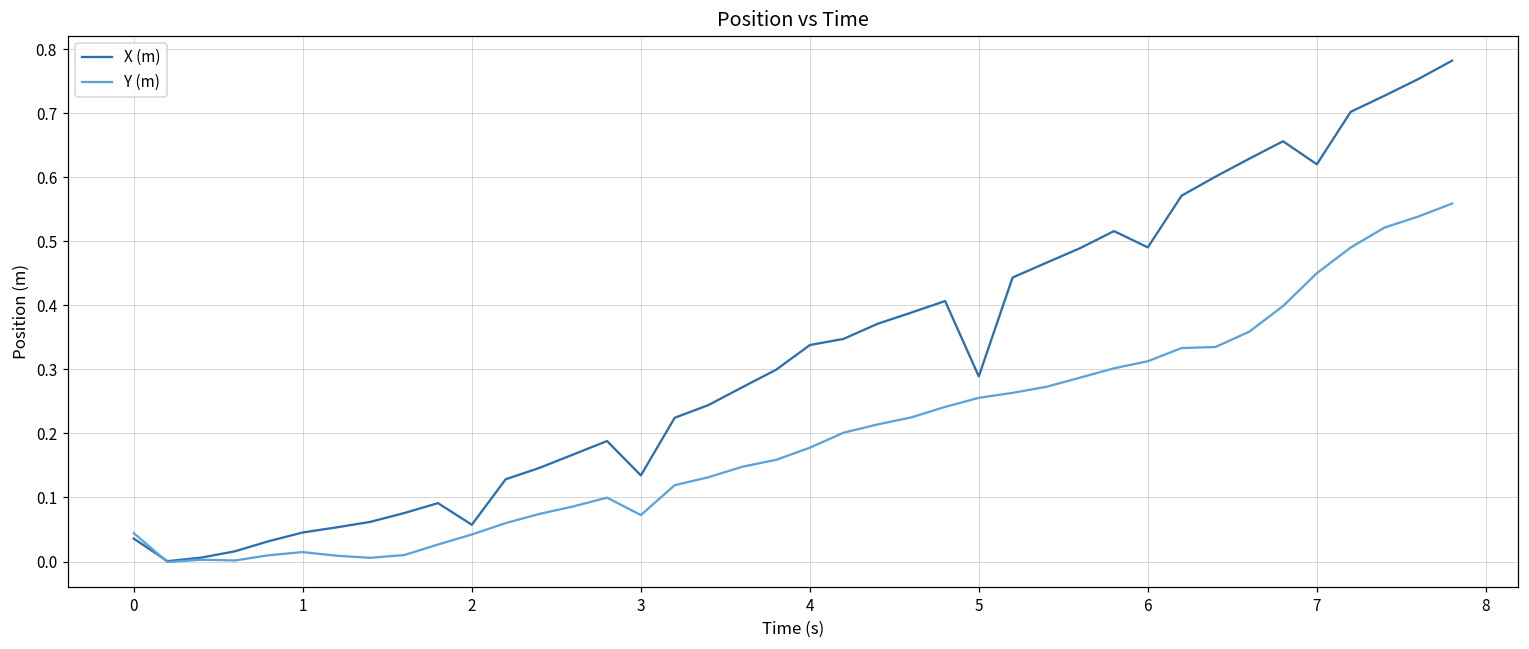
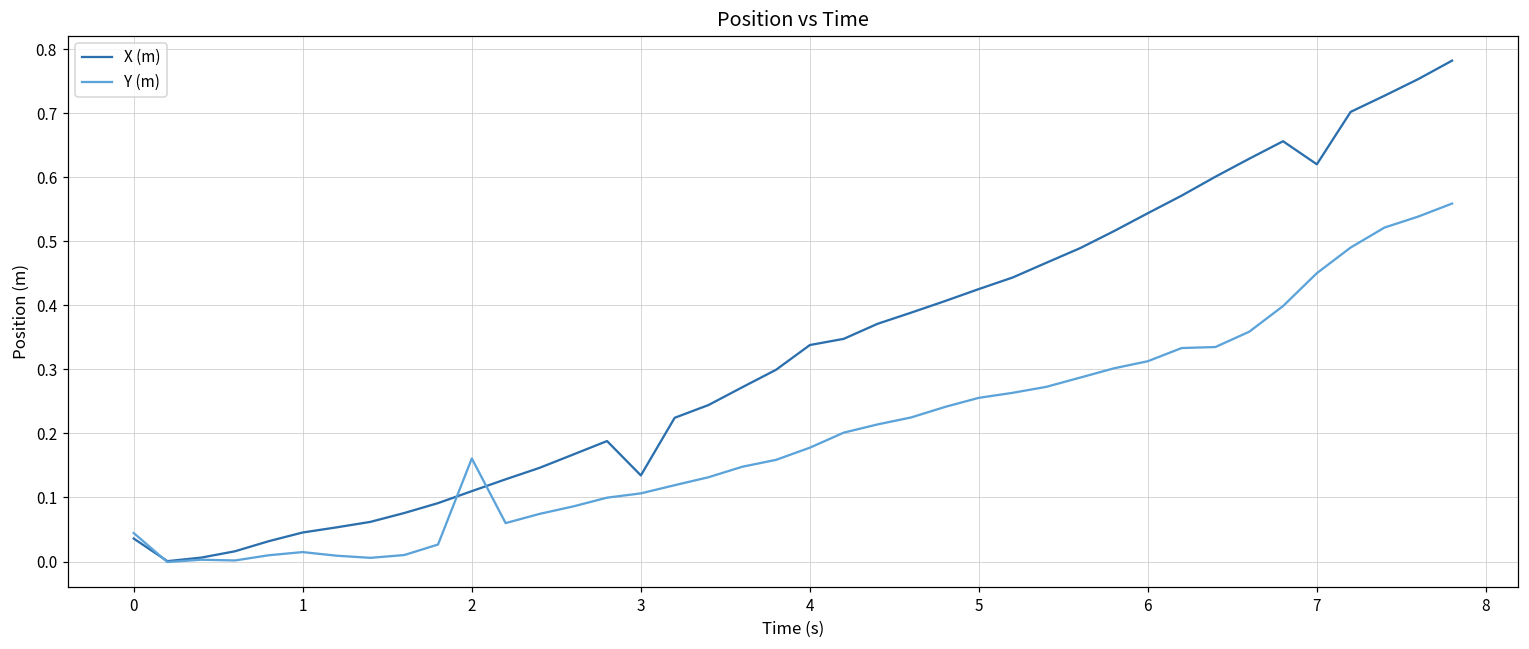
  {
    "X (m)": {
      "0": 0.04,
      "1": 0.05,
-     "2": 0.06,
+     "2": 0.11,
      "3": 0.13,
      "4": 0.34,
-     "5": 0.29,
-     "6": 0.49,
+     "5": 0.43,
+     "6": 0.54,
      "7": 0.62
    },
    "Y (m)": {
      "0": 0.04,
      "1": 0.01,
-     "2": 0.04,
-     "3": 0.07,
+     "2": 0.16,
+     "3": 0.11,
      "4": 0.18,
      "5": 0.26,
      "6": 0.31,
      "7": 0.45
    }
  }
